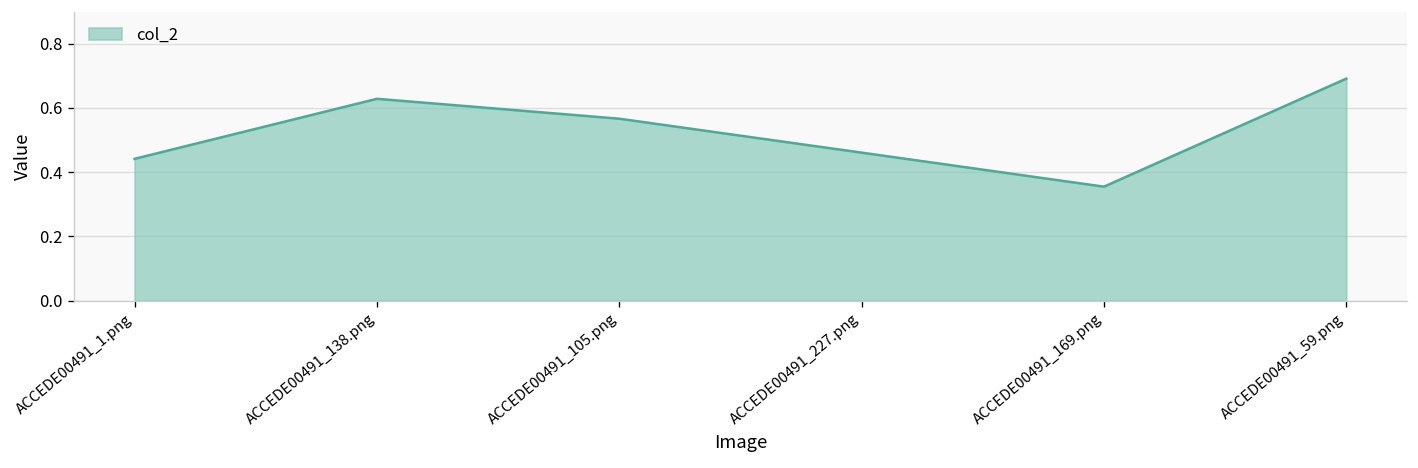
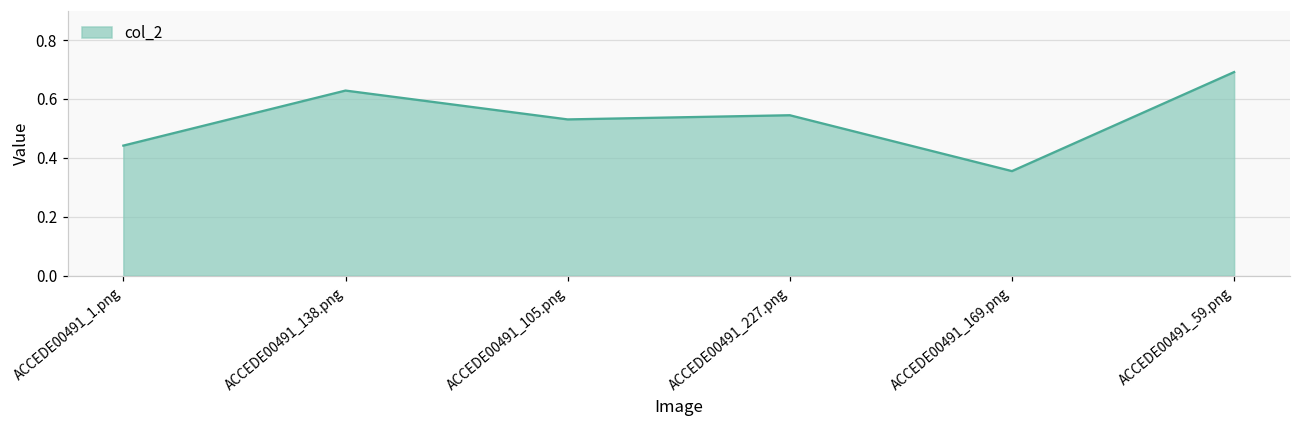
  {
    "ACCEDE00491_1.png": 0.44,
    "ACCEDE00491_138.png": 0.63,
-   "ACCEDE00491_105.png": 0.57,
-   "ACCEDE00491_227.png": 0.46,
+   "ACCEDE00491_105.png": 0.53,
+   "ACCEDE00491_227.png": 0.54,
    "ACCEDE00491_169.png": 0.35,
    "ACCEDE00491_59.png": 0.69
  }
